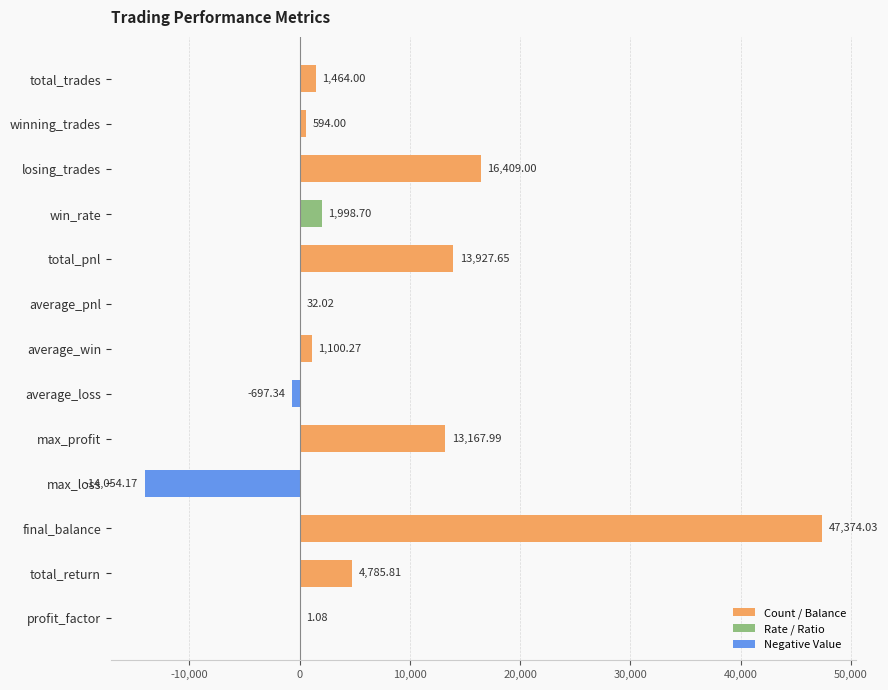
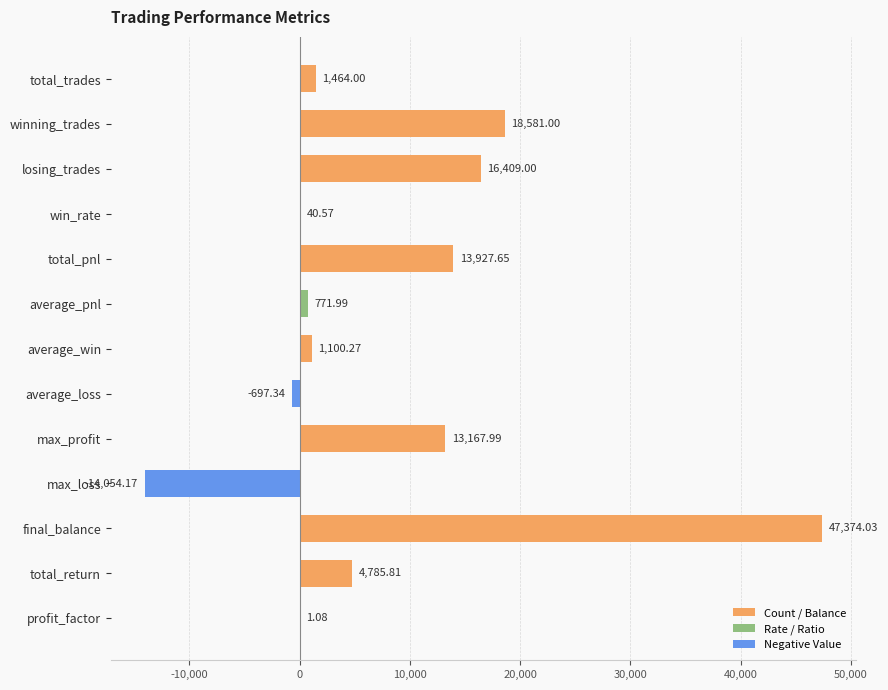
  {
    "total_trades": "1,464.00",
-   "winning_trades": "594.00",
+   "winning_trades": "18,581.00",
    "losing_trades": "16,409.00",
-   "win_rate": "1,998.70",
+   "win_rate": "40.57",
    "total_pnl": "13,927.65",
-   "average_pnl": "32.02",
+   "average_pnl": "771.99",
    "average_win": "1,100.27",
    "average_loss": "-697.34",
    "max_profit": "13,167.99",
    "max_loss": "-14,054.17",
    "final_balance": "47,374.03",
    "total_return": "4,785.81",
    "profit_factor": "1.08"
  }
